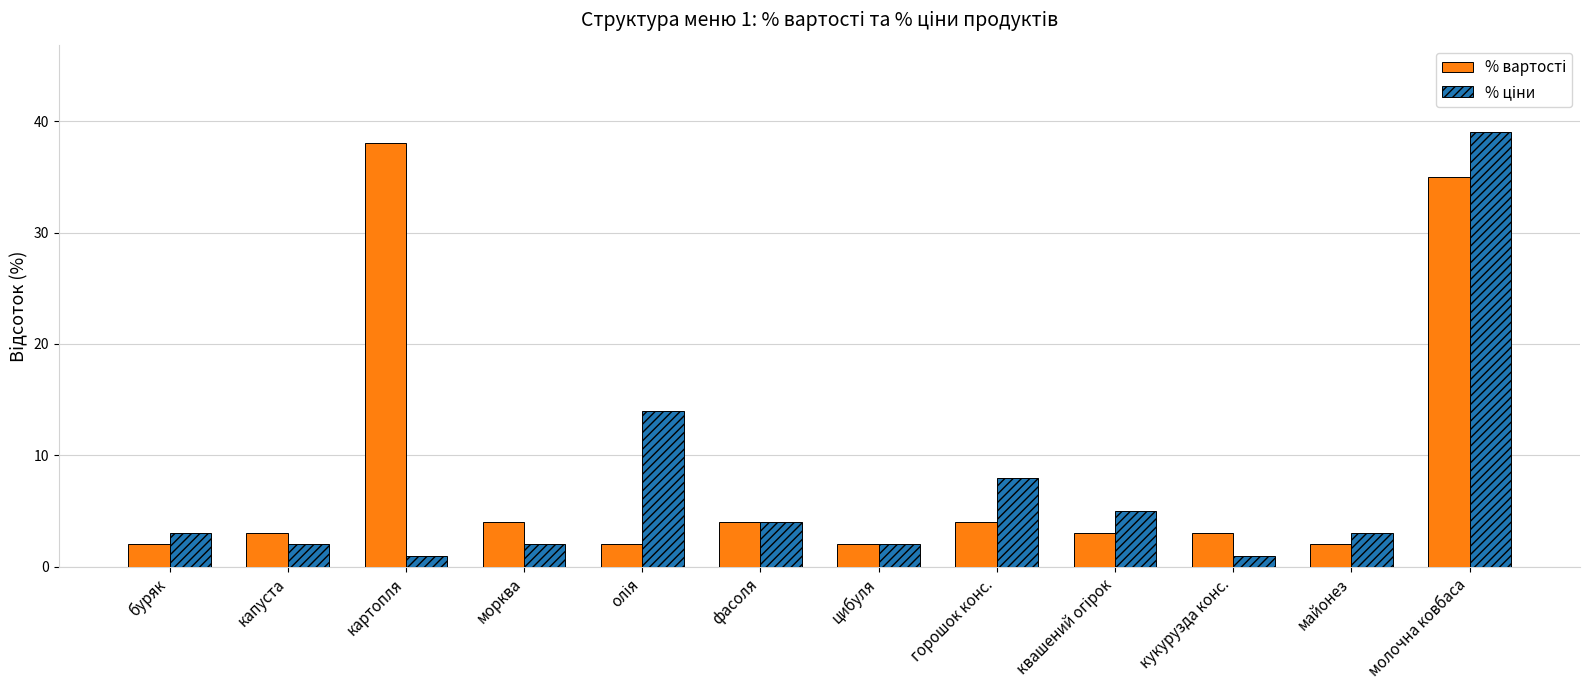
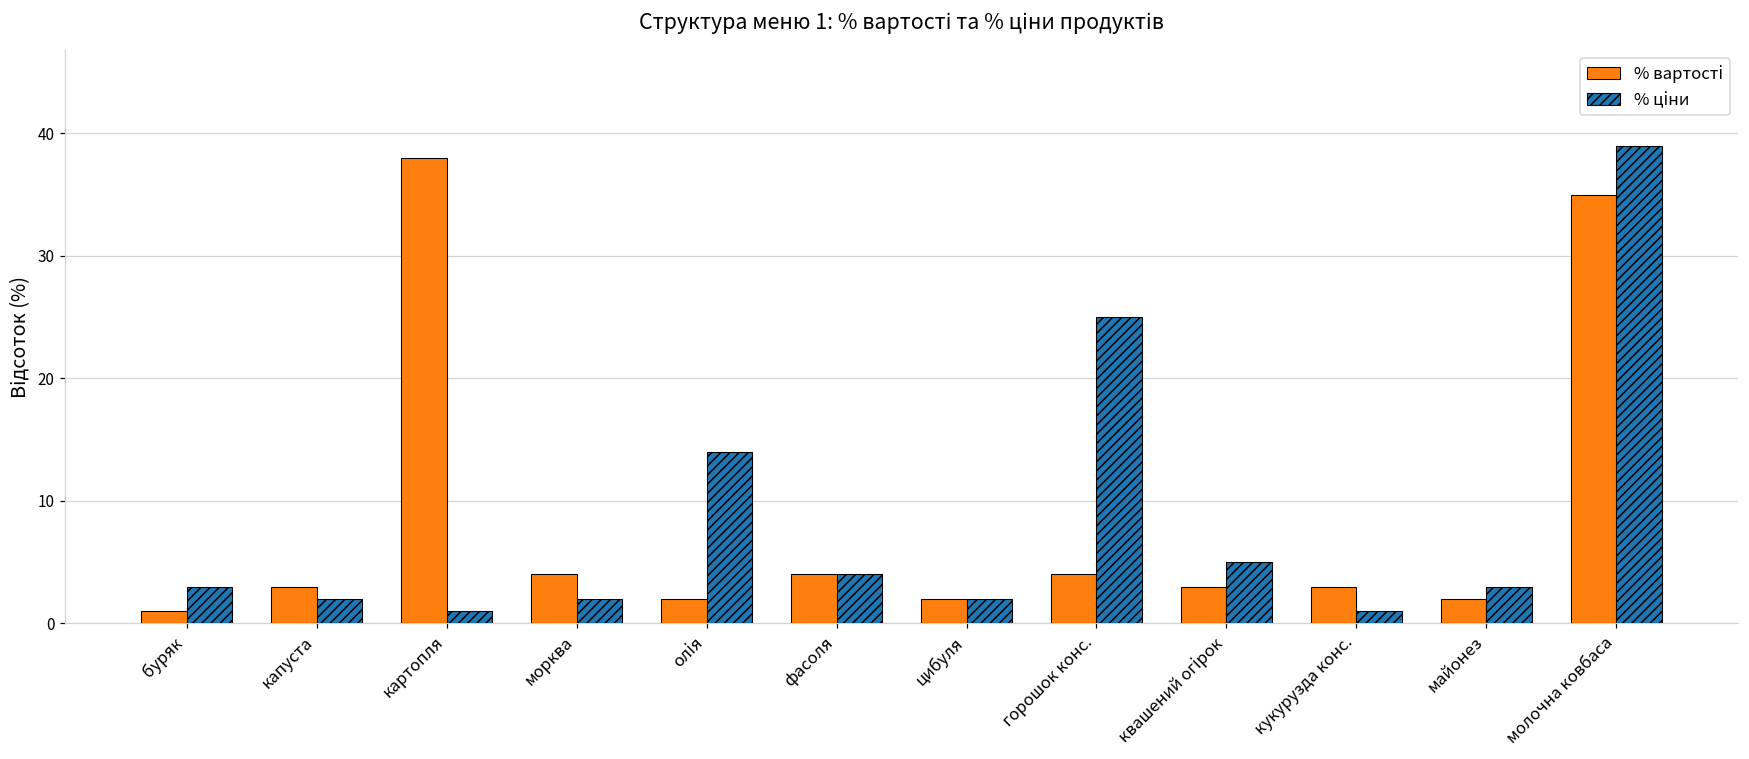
  {
    "% вартості": {
-     "буряк": 2,
+     "буряк": 1,
      "капуста": 3,
      "картопля": 38,
      "морква": 4,
      "олія": 2,
      "фасоля": 4,
      "цибуля": 2,
      "горошок конс.": 4,
      "квашений огірок": 3,
      "кукурузда конс.": 3,
      "майонез": 2,
      "молочна ковбаса": 35
    },
    "% ціни": {
      "буряк": 3,
      "капуста": 2,
      "картопля": 1,
      "морква": 2,
      "олія": 14,
      "фасоля": 4,
      "цибуля": 2,
-     "горошок конс.": 8,
+     "горошок конс.": 25,
      "квашений огірок": 5,
      "кукурузда конс.": 1,
      "майонез": 3,
      "молочна ковбаса": 39
    }
  }
